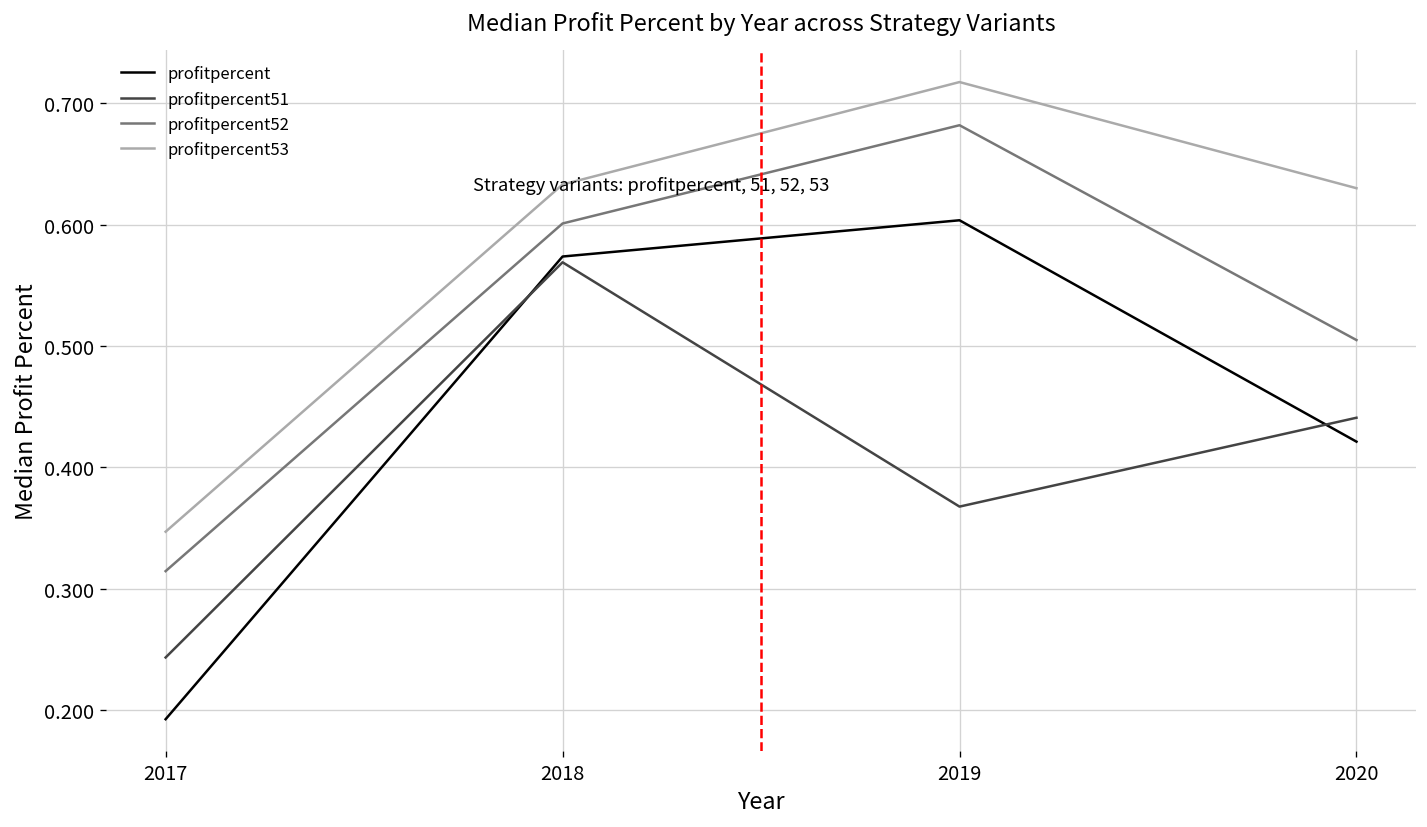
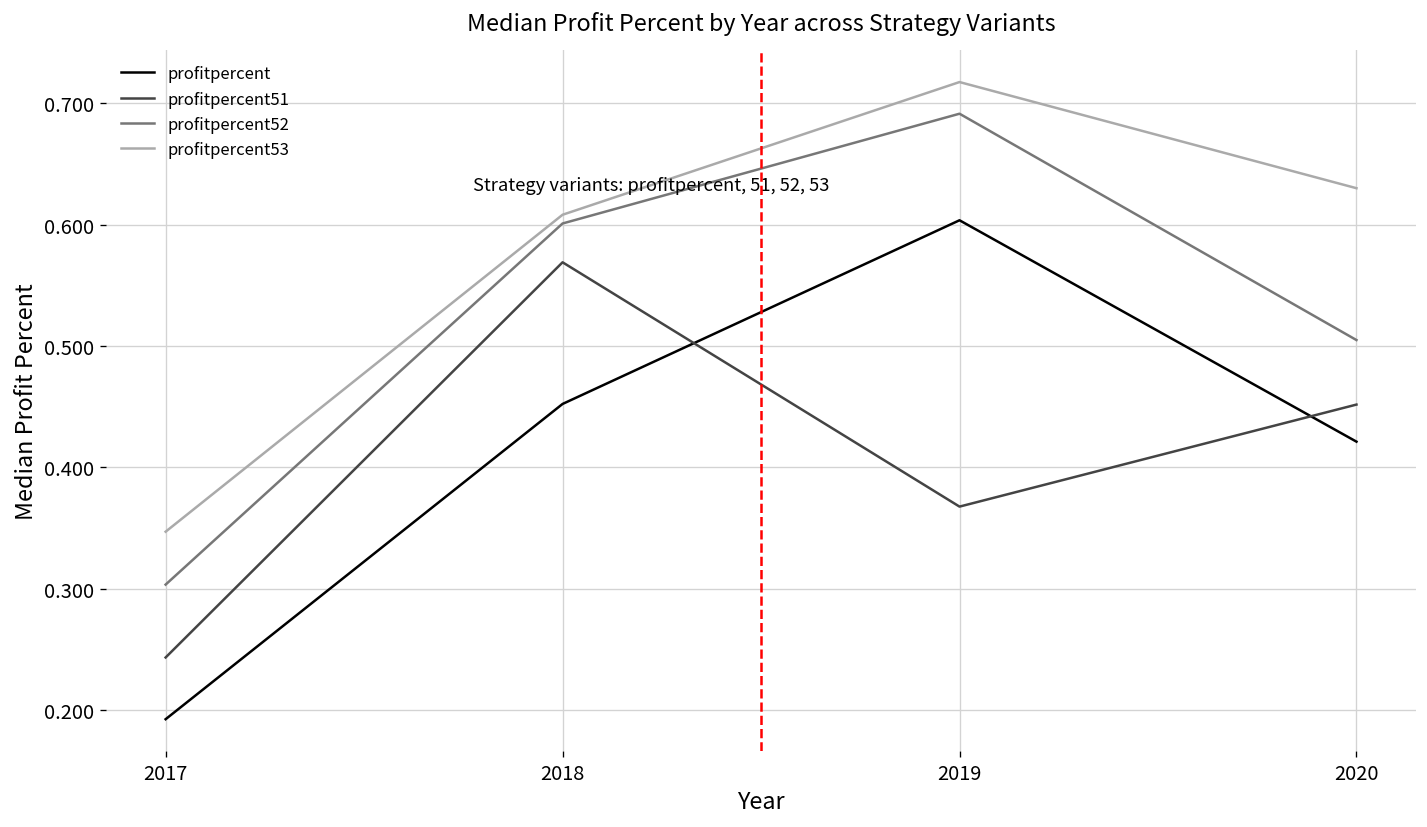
  {
    "profitpercent": {
      "2017": 0.192,
-     "2018": 0.574,
+     "2018": 0.452,
      "2019": 0.604,
      "2020": 0.421
    },
    "profitpercent51": {
      "2017": 0.243,
      "2018": 0.569,
      "2019": 0.368,
-     "2020": 0.441
+     "2020": 0.452
    },
    "profitpercent52": {
-     "2017": 0.314,
+     "2017": 0.303,
      "2018": 0.601,
-     "2019": 0.682,
+     "2019": 0.691,
      "2020": 0.505
    },
    "profitpercent53": {
      "2017": 0.347,
-     "2018": 0.633,
+     "2018": 0.608,
      "2019": 0.717,
      "2020": 0.630
    }
  }
